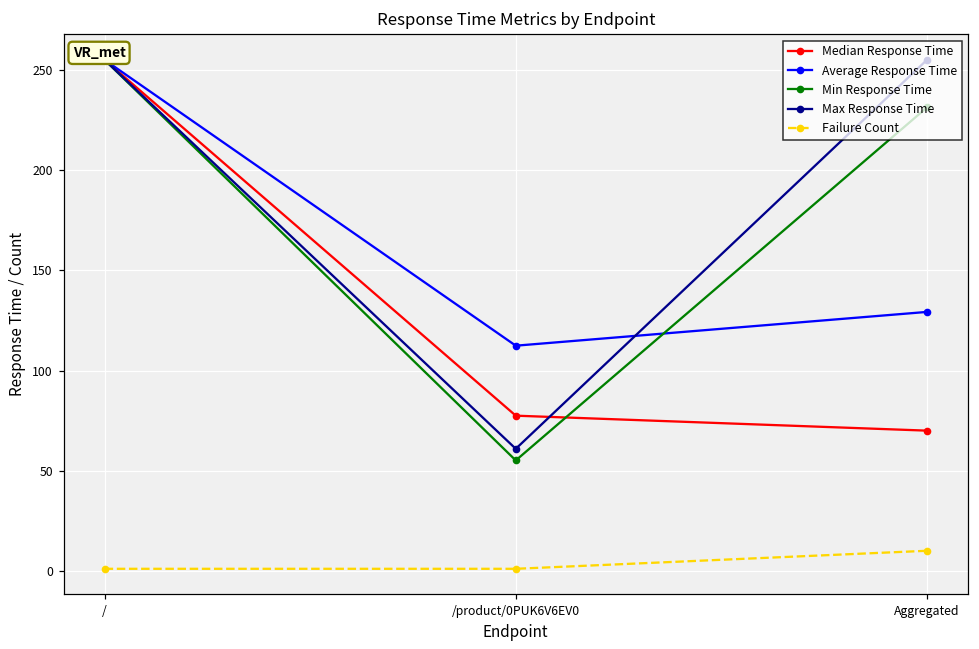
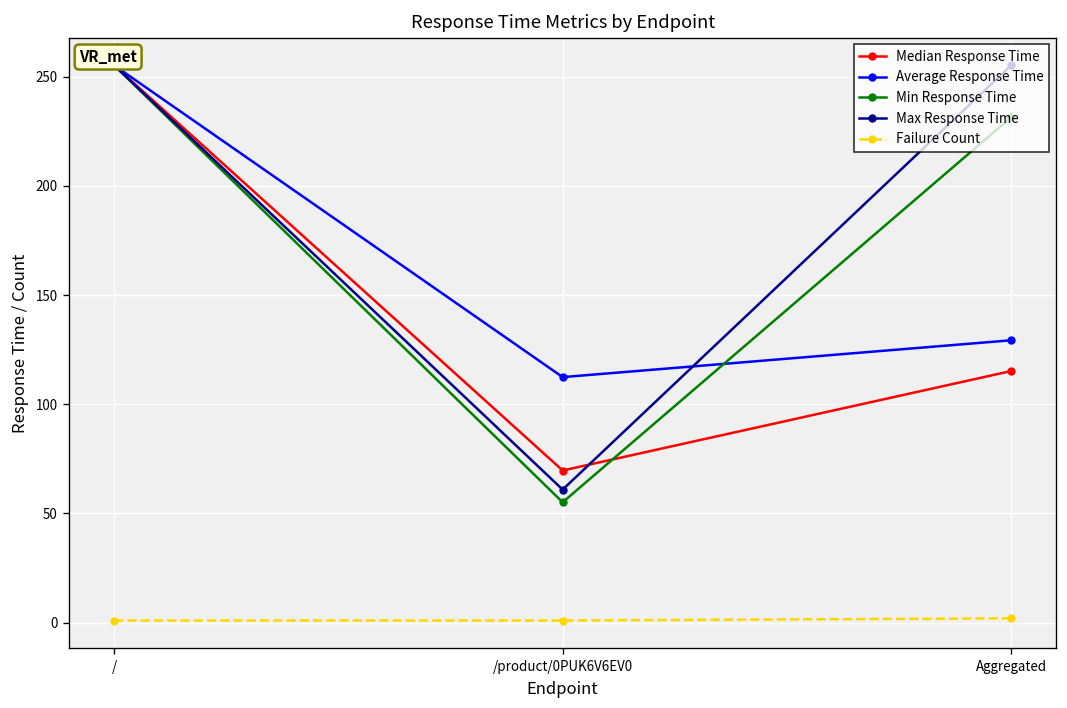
  {
    "Median Response Time": {
-     "/product/0PUK6V6EV0": 77,
-     "Aggregated": 70
+     "/product/0PUK6V6EV0": 70,
+     "Aggregated": 115
    },
    "Average Response Time": {
      "/product/0PUK6V6EV0": 112,
      "Aggregated": 129
    },
    "Min Response Time": {
      "/product/0PUK6V6EV0": 55
    },
    "Max Response Time": {
      "/product/0PUK6V6EV0": 61
    },
    "Failure Count": {
      "/": 1,
      "/product/0PUK6V6EV0": 1,
-     "Aggregated": 10
+     "Aggregated": 2
    }
  }
